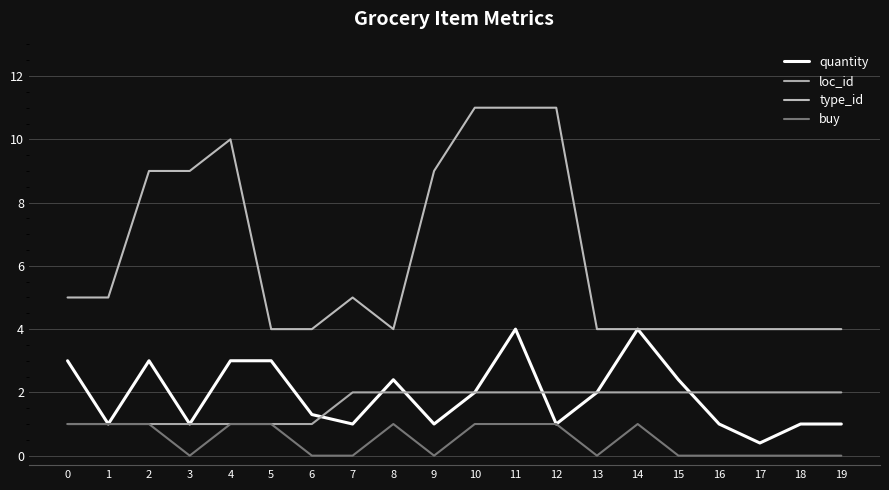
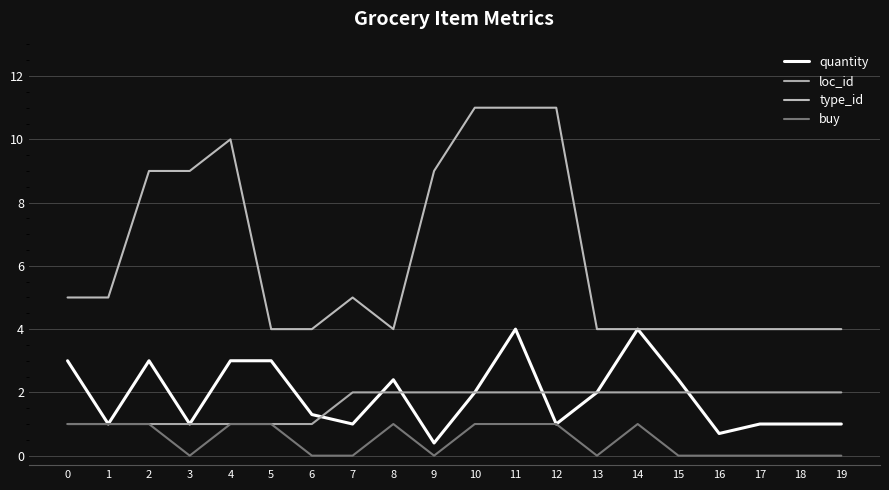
  {
    "quantity": {
      "0": 3.0,
      "2": 3.0,
      "4": 3.0,
      "5": 3.0,
      "6": 1.3,
      "7": 1.0,
      "8": 2.4,
-     "9": 1.0,
+     "9": 0.4,
      "11": 4.0,
      "15": 2.4,
-     "16": 1.0,
-     "17": 0.4,
+     "16": 0.7,
+     "17": 1.0,
      "18": 1.0,
      "19": 1.0
    },
    "buy": {
      "3": 0.0,
      "6": 0.0,
      "7": 0.0,
      "8": 1.0,
      "9": 0.0,
      "10": 1.0,
      "11": 1.0,
      "13": 0.0,
      "14": 1.0,
      "15": 0.0,
      "16": 0.0,
      "17": 0.0,
      "18": 0.0,
      "19": 0.0
    }
  }
